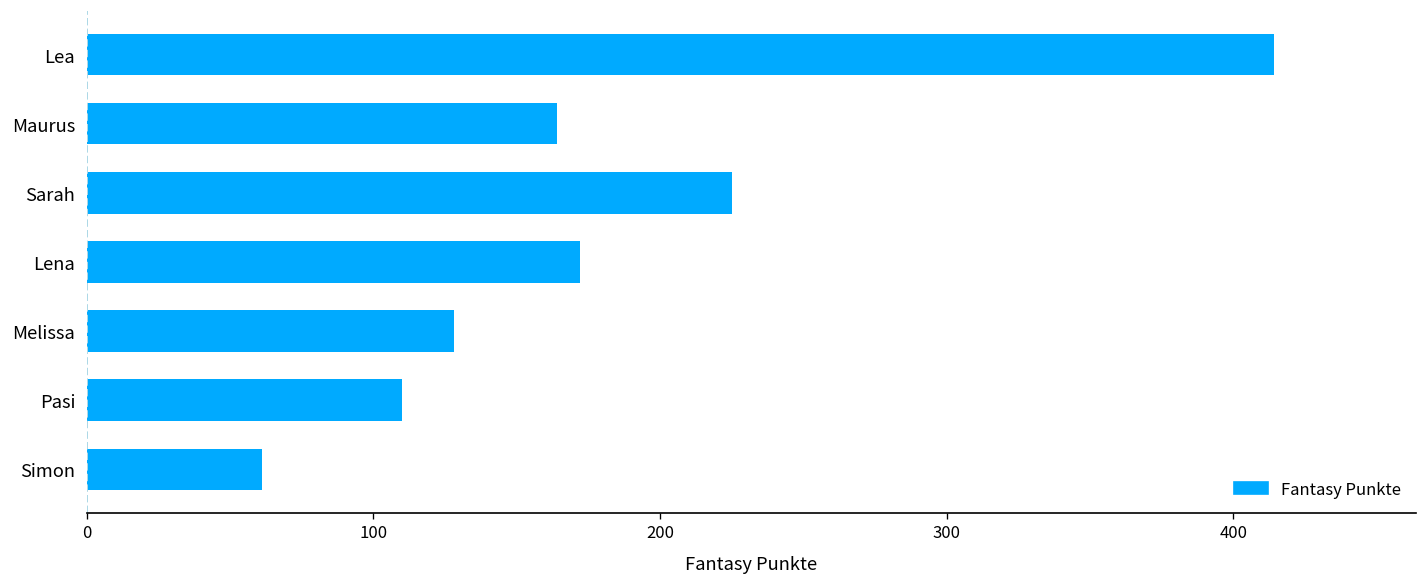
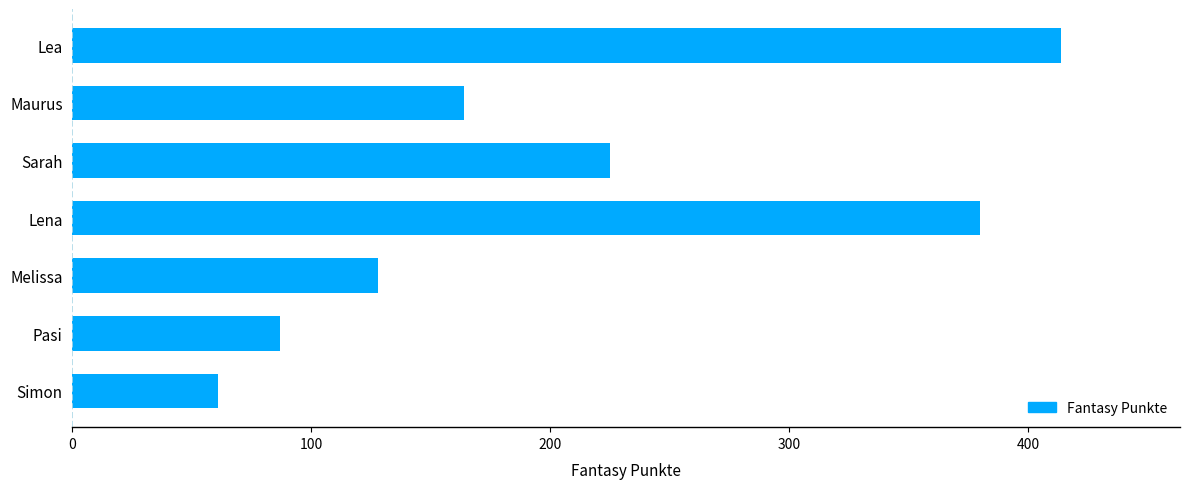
  {
    "Lea": 414,
    "Maurus": 164,
    "Sarah": 225,
-   "Lena": 172,
+   "Lena": 380,
    "Melissa": 128,
-   "Pasi": 110,
+   "Pasi": 87,
    "Simon": 61
  }
